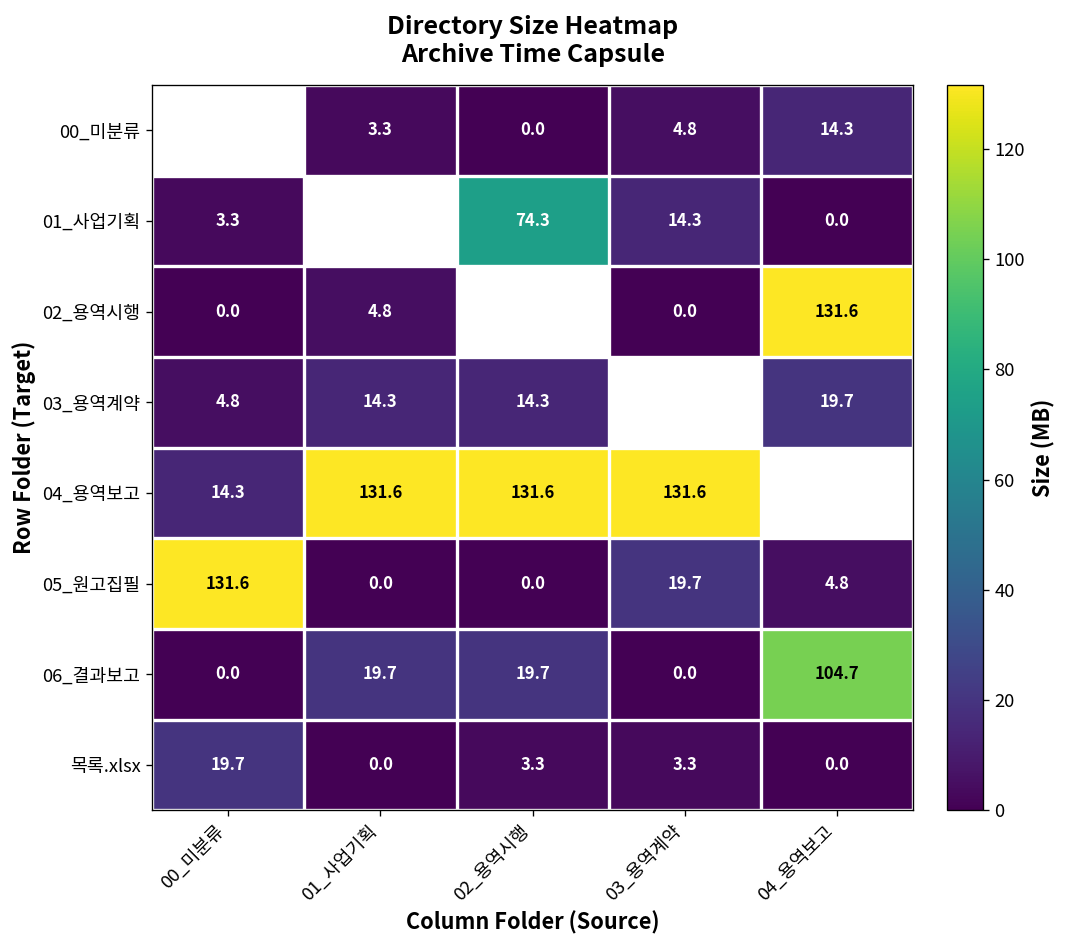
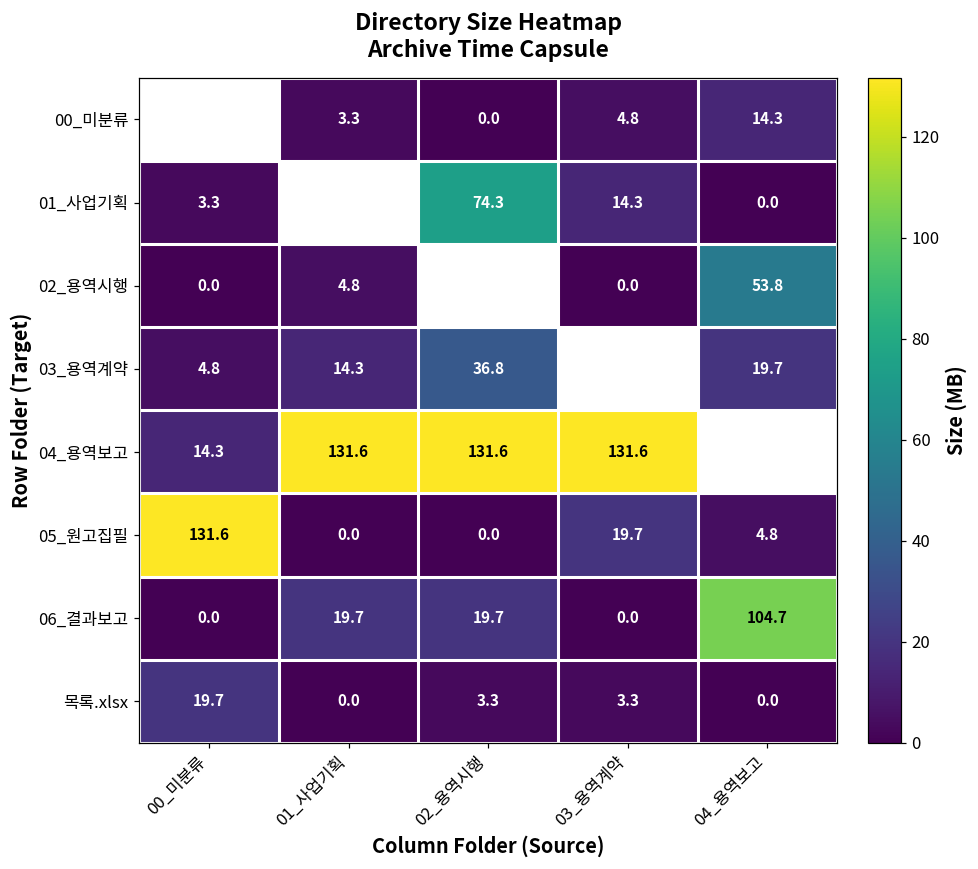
  {
    "00_미분류": {
      "01_사업기획": 3.3,
      "02_용역시행": 0.0,
      "03_용역계약": 4.8,
      "04_용역보고": 14.3
    },
    "01_사업기획": {
      "00_미분류": 3.3,
      "02_용역시행": 74.3,
      "03_용역계약": 14.3,
      "04_용역보고": 0.0
    },
    "02_용역시행": {
      "00_미분류": 0.0,
      "01_사업기획": 4.8,
      "03_용역계약": 0.0,
-     "04_용역보고": 131.6
+     "04_용역보고": 53.8
    },
    "03_용역계약": {
      "00_미분류": 4.8,
      "01_사업기획": 14.3,
-     "02_용역시행": 14.3,
+     "02_용역시행": 36.8,
      "04_용역보고": 19.7
    },
    "04_용역보고": {
      "00_미분류": 14.3,
      "01_사업기획": 131.6,
      "02_용역시행": 131.6,
      "03_용역계약": 131.6
    },
    "05_원고집필": {
      "00_미분류": 131.6,
      "01_사업기획": 0.0,
      "02_용역시행": 0.0,
      "03_용역계약": 19.7,
      "04_용역보고": 4.8
    },
    "06_결과보고": {
      "00_미분류": 0.0,
      "01_사업기획": 19.7,
      "02_용역시행": 19.7,
      "03_용역계약": 0.0,
      "04_용역보고": 104.7
    },
    "목록.xlsx": {
      "00_미분류": 19.7,
      "01_사업기획": 0.0,
      "02_용역시행": 3.3,
      "03_용역계약": 3.3,
      "04_용역보고": 0.0
    }
  }
